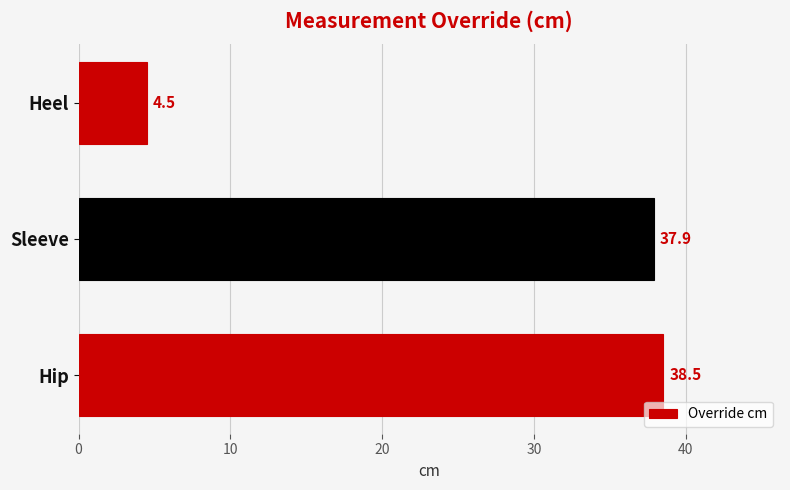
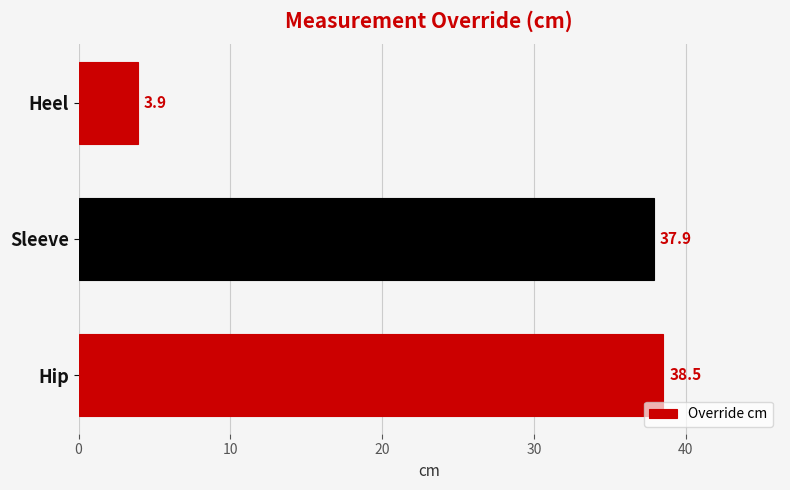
  {
-   "Heel": 4.5,
+   "Heel": 3.9,
    "Sleeve": 37.9,
    "Hip": 38.5
  }
